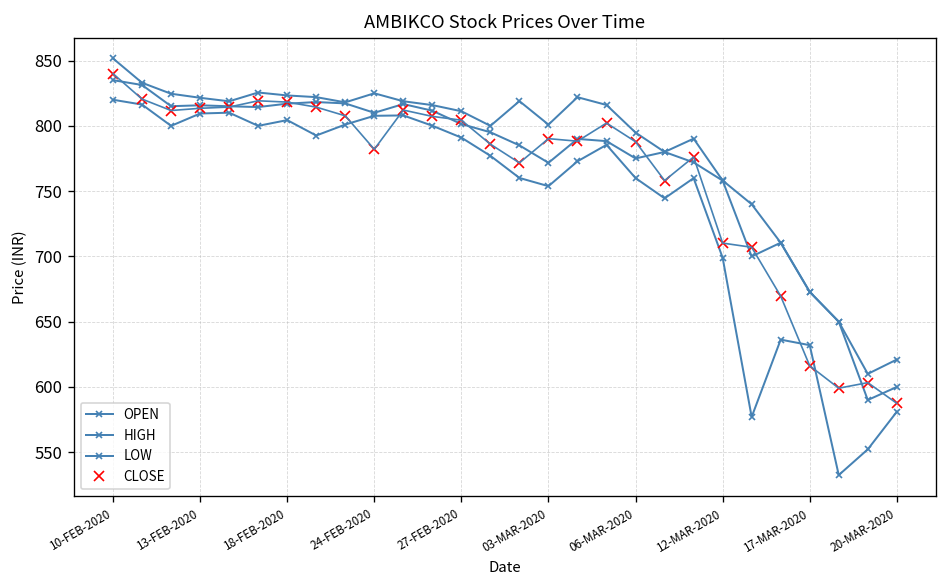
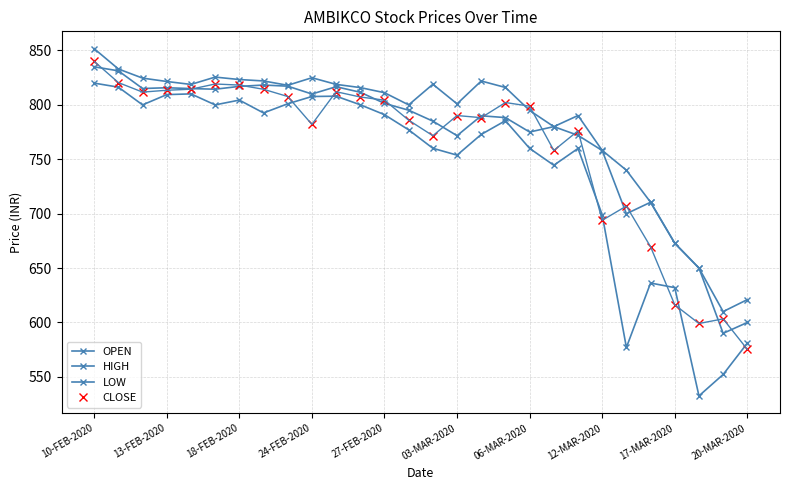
  {
    "CLOSE": {
      "10-FEB-2020": 840,
      "13-FEB-2020": 813,
      "24-FEB-2020": 782,
      "27-FEB-2020": 804,
      "03-MAR-2020": 790,
-     "06-MAR-2020": 788,
-     "12-MAR-2020": 710,
+     "06-MAR-2020": 799,
+     "12-MAR-2020": 694,
      "17-MAR-2020": 616,
-     "20-MAR-2020": 587
+     "20-MAR-2020": 575
    }
  }
